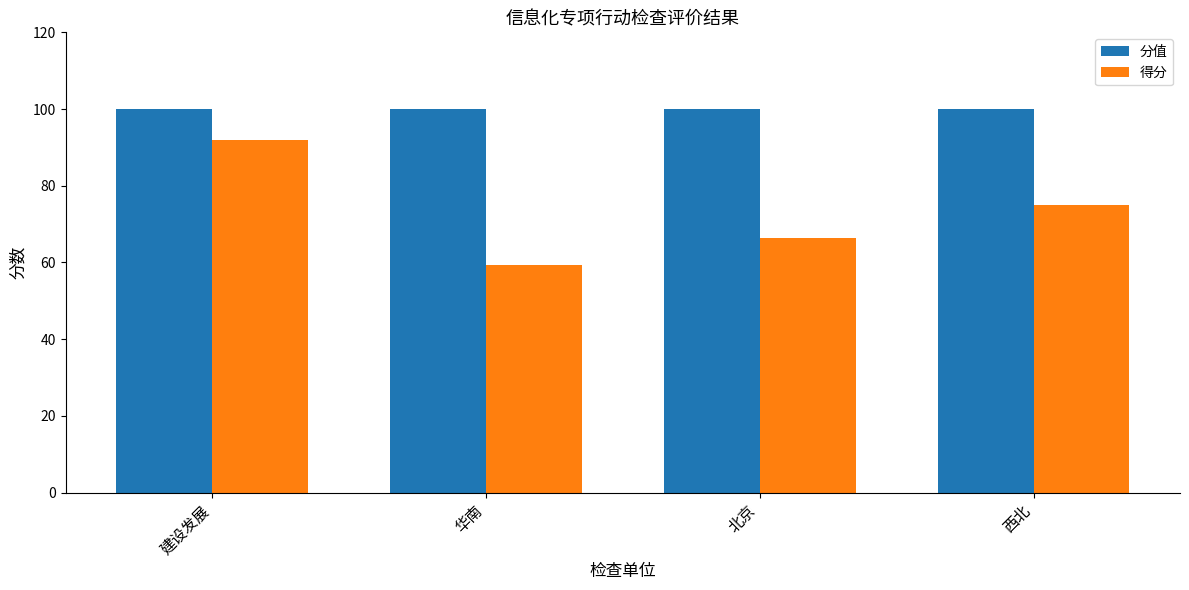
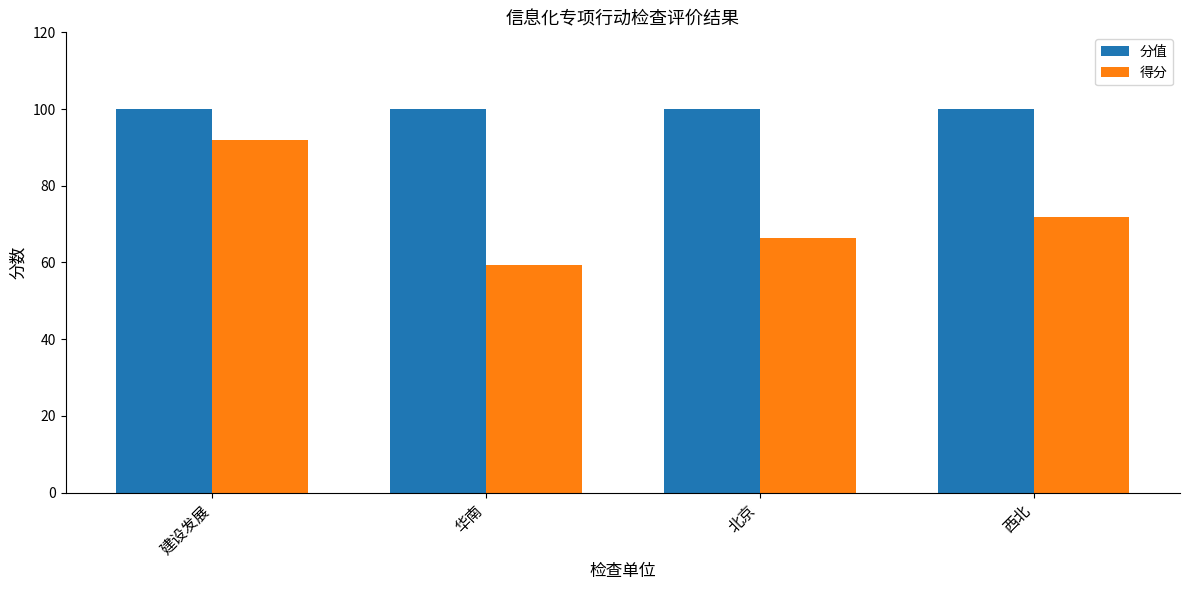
  {
    "分值": {
      "建设发展": 100,
      "华南": 100,
      "北京": 100,
      "西北": 100
    },
    "得分": {
      "建设发展": 92,
      "华南": 59,
      "北京": 66,
-     "西北": 75
+     "西北": 72
    }
  }
